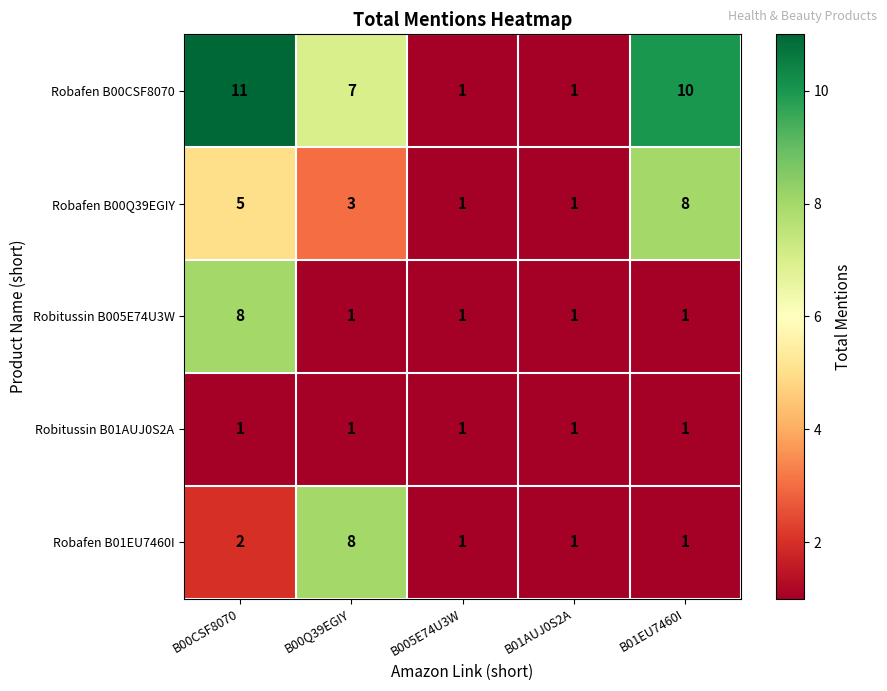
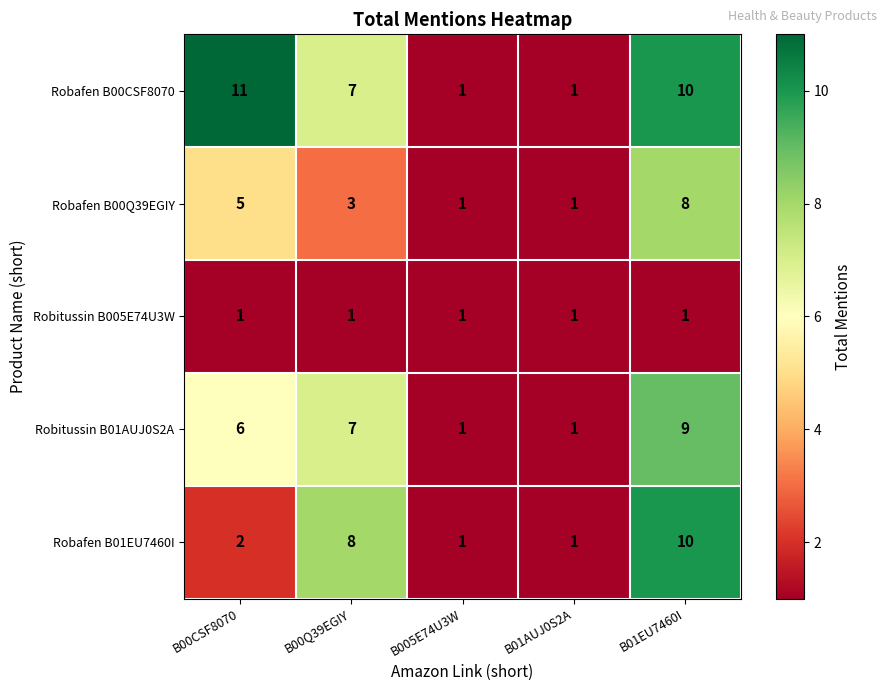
  {
    "Robafen B00CSF8070": {
      "B00CSF8070": 11,
      "B00Q39EGIY": 7,
      "B005E74U3W": 1,
      "B01AUJ0S2A": 1,
      "B01EU7460I": 10
    },
    "Robafen B00Q39EGIY": {
      "B00CSF8070": 5,
      "B00Q39EGIY": 3,
      "B005E74U3W": 1,
      "B01AUJ0S2A": 1,
      "B01EU7460I": 8
    },
    "Robitussin B005E74U3W": {
-     "B00CSF8070": 8,
+     "B00CSF8070": 1,
      "B00Q39EGIY": 1,
      "B005E74U3W": 1,
      "B01AUJ0S2A": 1,
      "B01EU7460I": 1
    },
    "Robitussin B01AUJ0S2A": {
-     "B00CSF8070": 1,
-     "B00Q39EGIY": 1,
+     "B00CSF8070": 6,
+     "B00Q39EGIY": 7,
      "B005E74U3W": 1,
      "B01AUJ0S2A": 1,
-     "B01EU7460I": 1
+     "B01EU7460I": 9
    },
    "Robafen B01EU7460I": {
      "B00CSF8070": 2,
      "B00Q39EGIY": 8,
      "B005E74U3W": 1,
      "B01AUJ0S2A": 1,
-     "B01EU7460I": 1
+     "B01EU7460I": 10
    }
  }
